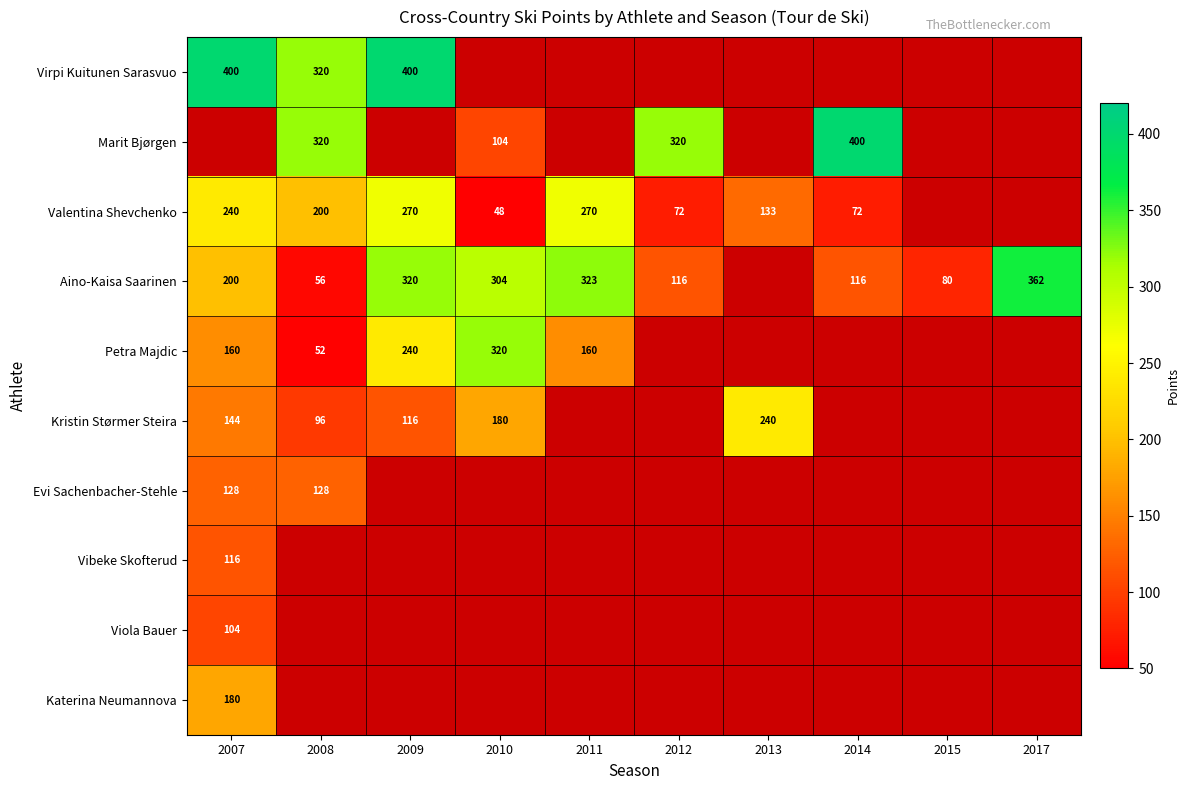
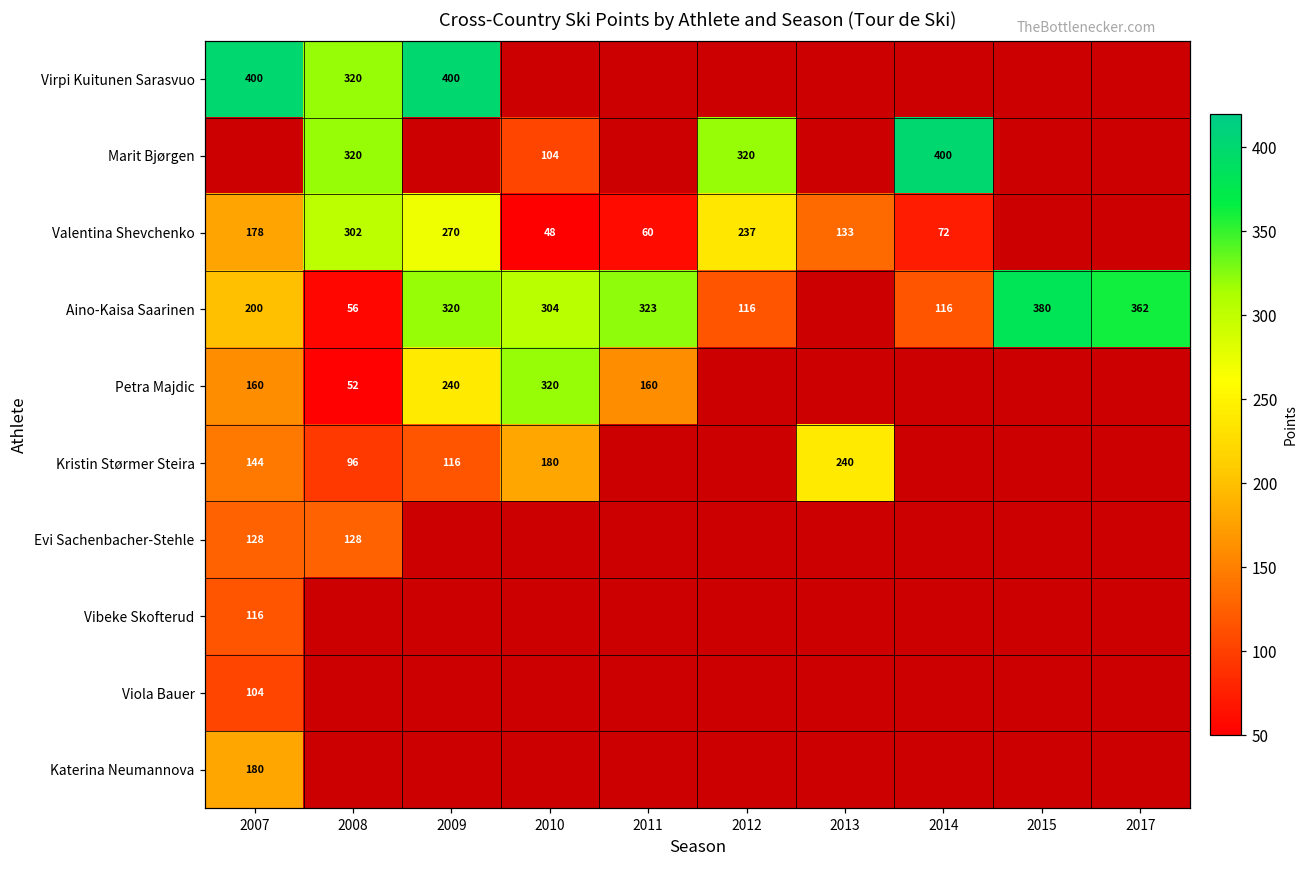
  {
    "Virpi Kuitunen Sarasvuo": {
      "2007": 400,
      "2008": 320,
      "2009": 400
    },
    "Marit Bjørgen": {
      "2008": 320,
      "2010": 104,
      "2012": 320,
      "2014": 400
    },
    "Valentina Shevchenko": {
-     "2007": 240,
-     "2008": 200,
+     "2007": 178,
+     "2008": 302,
      "2009": 270,
      "2010": 48,
-     "2011": 270,
-     "2012": 72,
+     "2011": 60,
+     "2012": 237,
      "2013": 133,
      "2014": 72
    },
    "Aino-Kaisa Saarinen": {
      "2007": 200,
      "2008": 56,
      "2009": 320,
      "2010": 304,
      "2011": 323,
      "2012": 116,
      "2014": 116,
-     "2015": 80,
+     "2015": 380,
      "2017": 362
    },
    "Petra Majdic": {
      "2007": 160,
      "2008": 52,
      "2009": 240,
      "2010": 320,
      "2011": 160
    },
    "Kristin Størmer Steira": {
      "2007": 144,
      "2008": 96,
      "2009": 116,
      "2010": 180,
      "2013": 240
    },
    "Evi Sachenbacher-Stehle": {
      "2007": 128,
      "2008": 128
    },
    "Vibeke Skofterud": {
      "2007": 116
    },
    "Viola Bauer": {
      "2007": 104
    },
    "Katerina Neumannova": {
      "2007": 180
    }
  }
